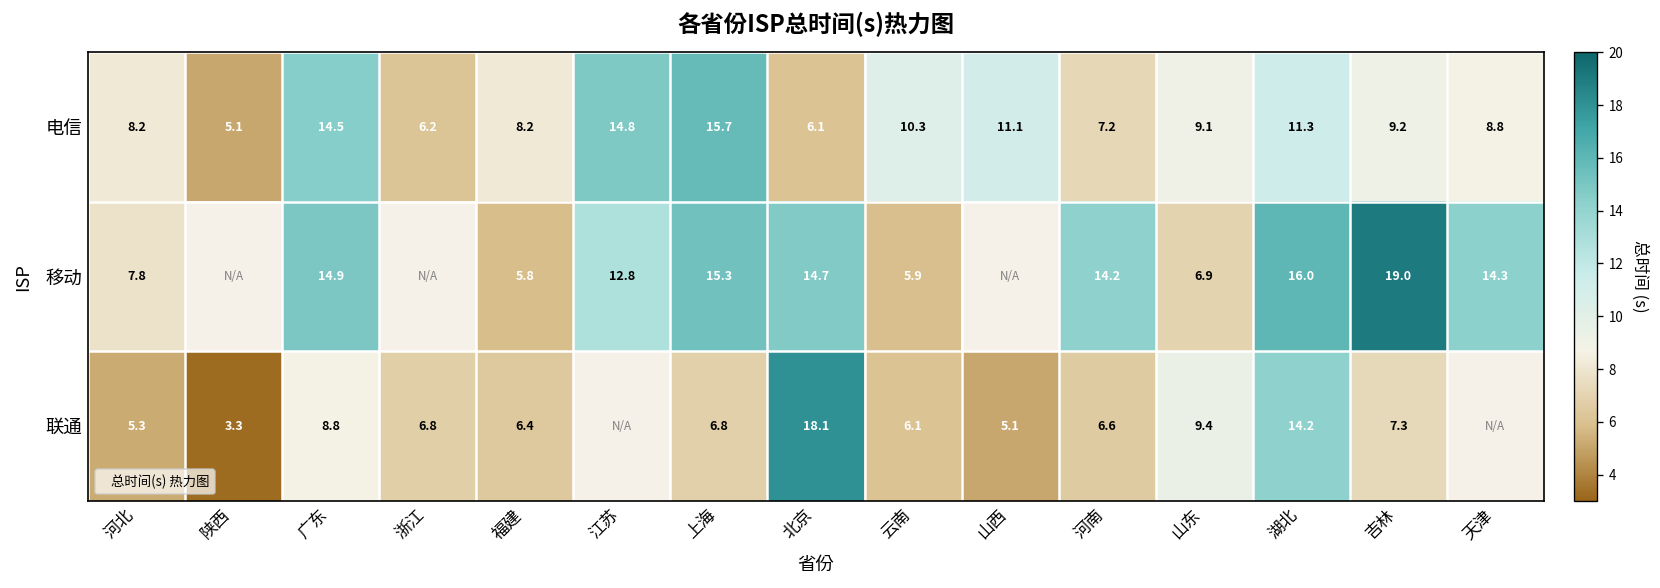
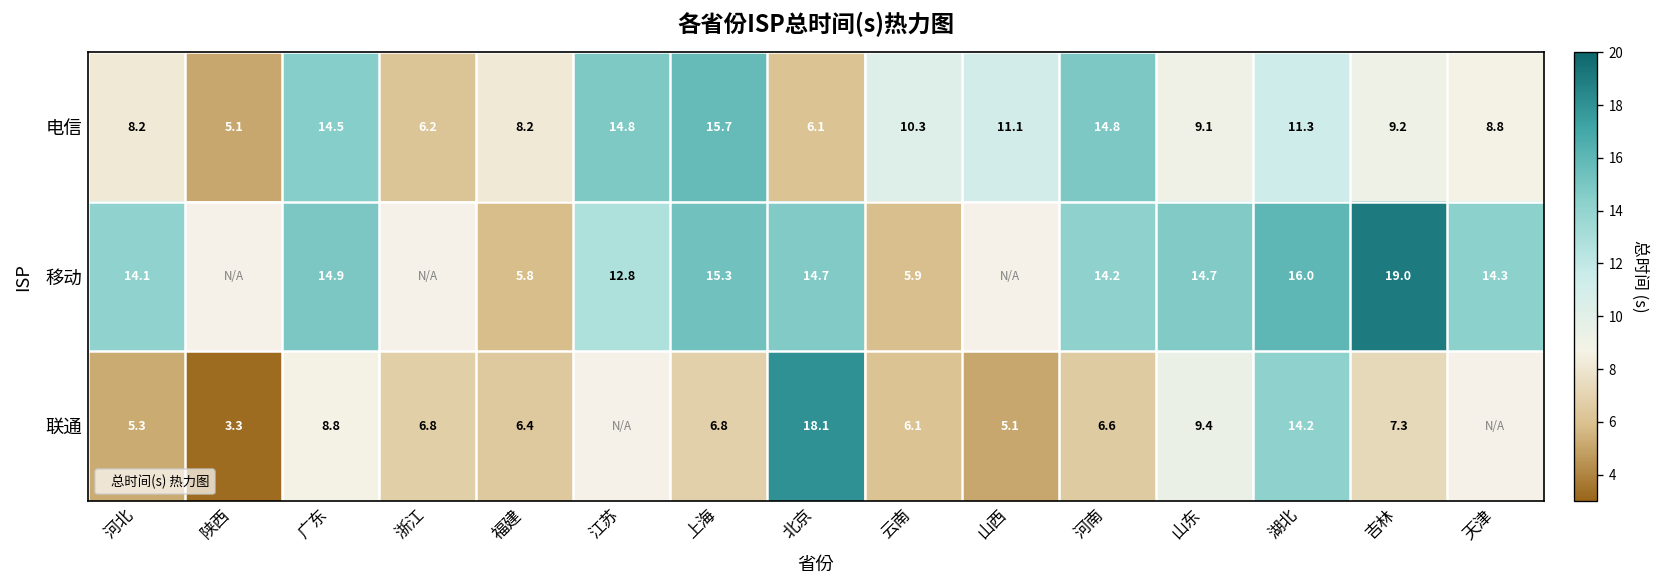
  {
    "电信": {
      "河北": 8.2,
      "陕西": 5.1,
      "广东": 14.5,
      "浙江": 6.2,
      "福建": 8.2,
      "江苏": 14.8,
      "上海": 15.7,
      "北京": 6.1,
      "云南": 10.3,
      "山西": 11.1,
-     "河南": 7.2,
+     "河南": 14.8,
      "山东": 9.1,
      "湖北": 11.3,
      "吉林": 9.2,
      "天津": 8.8
    },
    "移动": {
-     "河北": 7.8,
+     "河北": 14.1,
      "广东": 14.9,
      "福建": 5.8,
      "江苏": 12.8,
      "上海": 15.3,
      "北京": 14.7,
      "云南": 5.9,
      "河南": 14.2,
-     "山东": 6.9,
+     "山东": 14.7,
      "湖北": 16.0,
      "吉林": 19.0,
      "天津": 14.3
    },
    "联通": {
      "河北": 5.3,
      "陕西": 3.3,
      "广东": 8.8,
      "浙江": 6.8,
      "福建": 6.4,
      "上海": 6.8,
      "北京": 18.1,
      "云南": 6.1,
      "山西": 5.1,
      "河南": 6.6,
      "山东": 9.4,
      "湖北": 14.2,
      "吉林": 7.3
    }
  }
